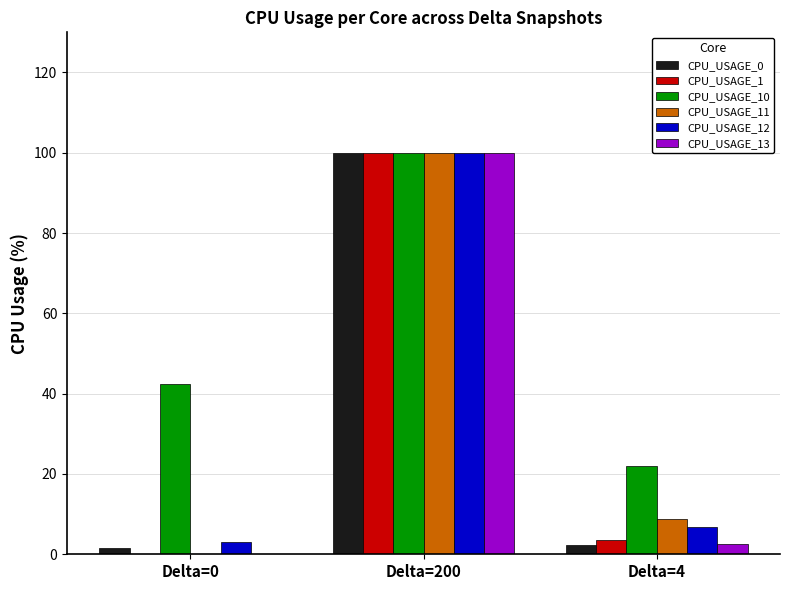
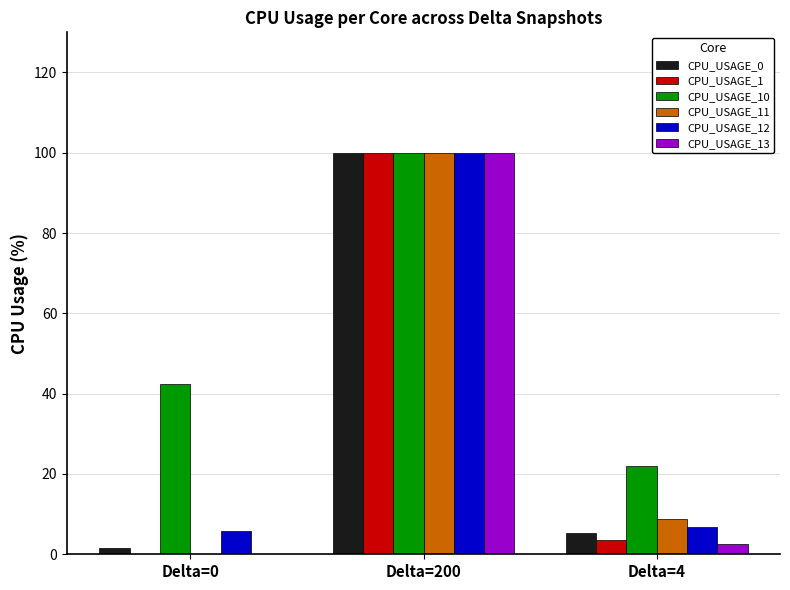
  {
    "CPU_USAGE_0": {
      "Delta=0": 2,
      "Delta=200": 100,
-     "Delta=4": 2
+     "Delta=4": 5
    },
    "CPU_USAGE_1": {
      "Delta=0": 0,
      "Delta=200": 100,
      "Delta=4": 4
    },
    "CPU_USAGE_10": {
      "Delta=0": 42,
      "Delta=200": 100,
      "Delta=4": 22
    },
    "CPU_USAGE_11": {
      "Delta=0": 0,
      "Delta=200": 100,
      "Delta=4": 9
    },
    "CPU_USAGE_12": {
-     "Delta=0": 3,
+     "Delta=0": 6,
      "Delta=200": 100,
      "Delta=4": 7
    },
    "CPU_USAGE_13": {
      "Delta=0": 0,
      "Delta=200": 100,
      "Delta=4": 3
    }
  }
